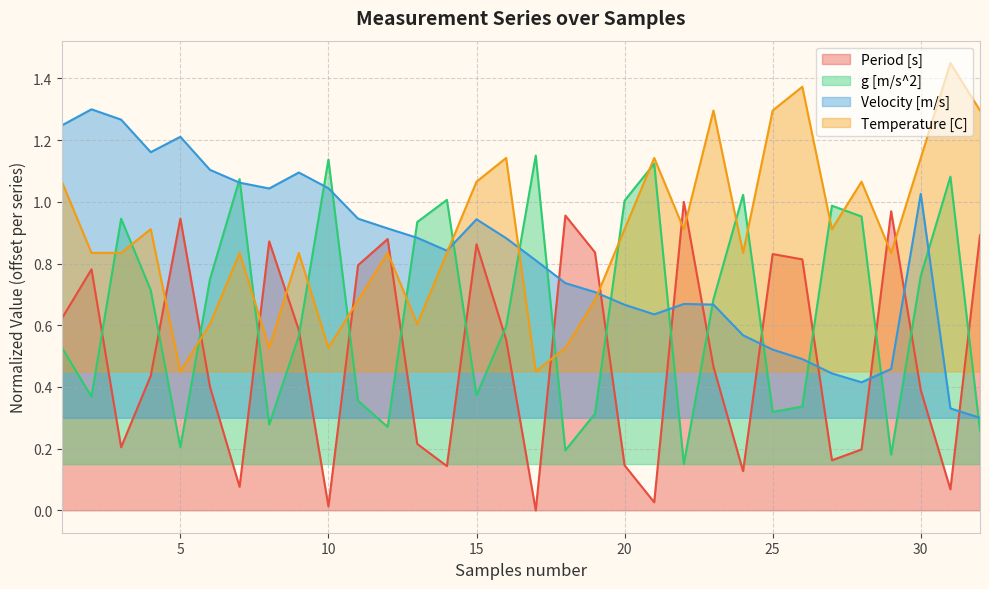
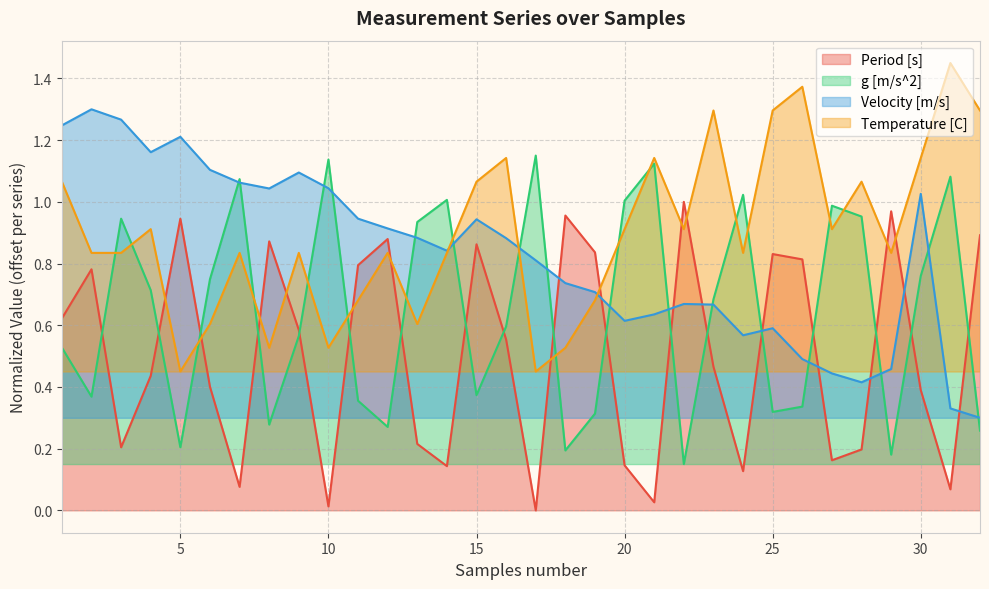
  {
    "g [m/s^2]": {
      "5": 0.20,
      "10": 1.14,
      "15": 0.37,
      "20": 1.00,
      "25": 0.32,
      "30": 0.76
    },
    "Velocity [m/s]": {
      "5": 1.21,
      "10": 1.04,
      "15": 0.94,
-     "20": 0.67,
-     "25": 0.52,
+     "20": 0.61,
+     "25": 0.59,
      "30": 1.03
    }
  }
